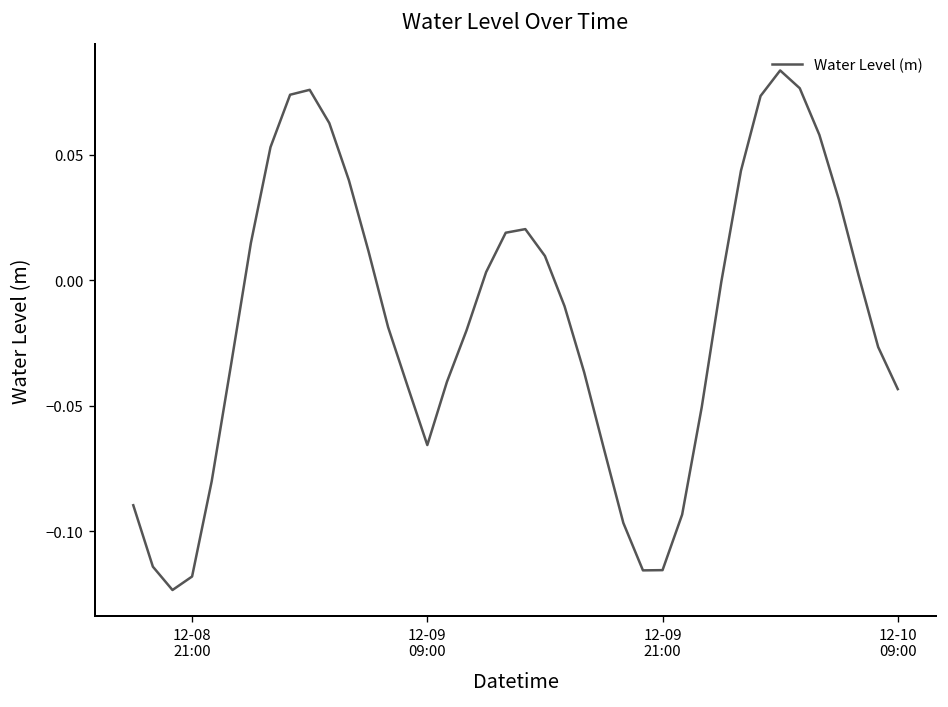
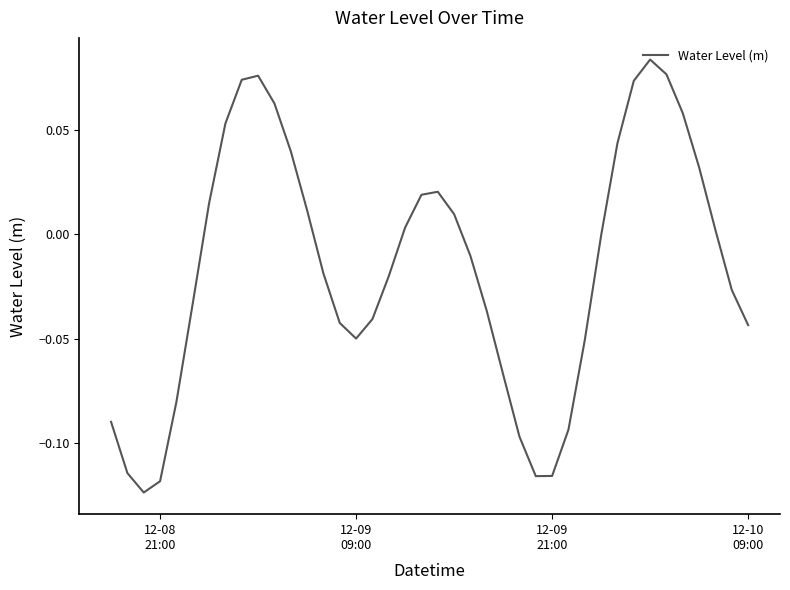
  {
    "12-08 21:00": -0.118,
-   "12-09 09:00": -0.066,
+   "12-09 09:00": -0.050,
    "12-09 21:00": -0.116,
    "12-10 09:00": -0.043
  }
